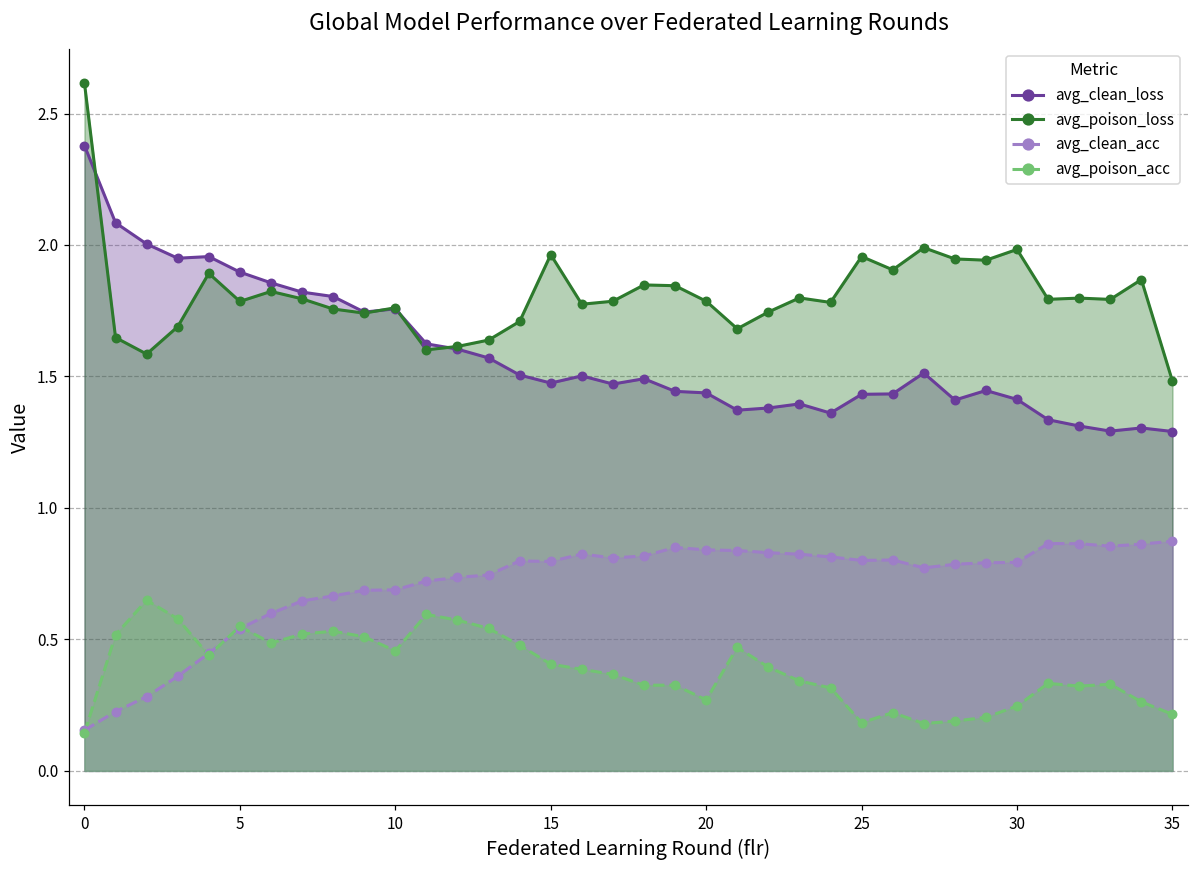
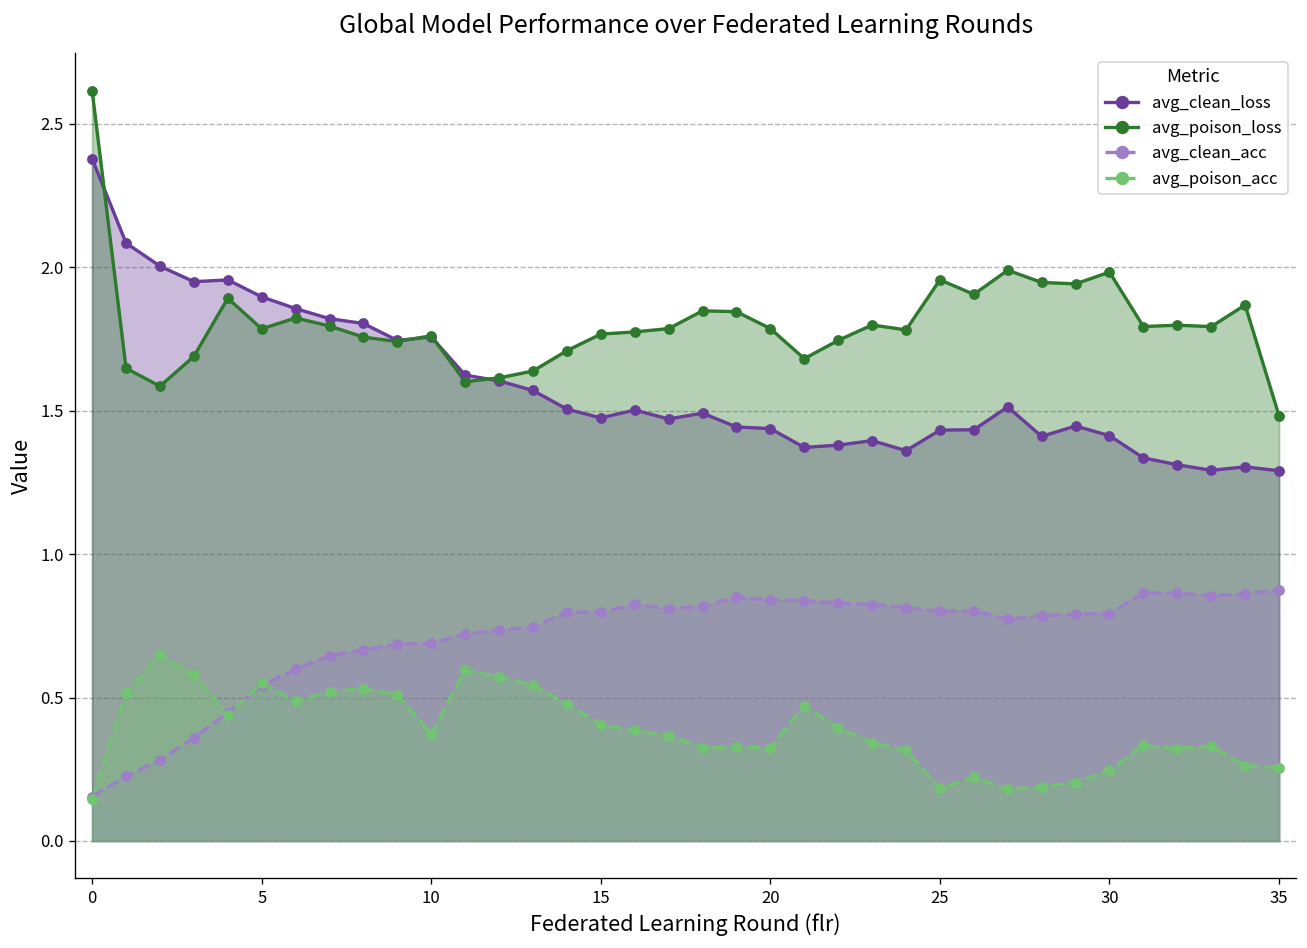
  {
    "avg_poison_loss": {
      "0": 2.62,
      "5": 1.79,
-     "15": 1.96,
+     "15": 1.77,
      "20": 1.79,
      "25": 1.96,
      "30": 1.98,
      "35": 1.48
    },
    "avg_poison_acc": {
-     "10": 0.46,
+     "10": 0.37,
      "15": 0.41,
-     "20": 0.27,
+     "20": 0.33,
      "25": 0.18,
      "30": 0.25,
-     "35": 0.21
+     "35": 0.26
    }
  }
